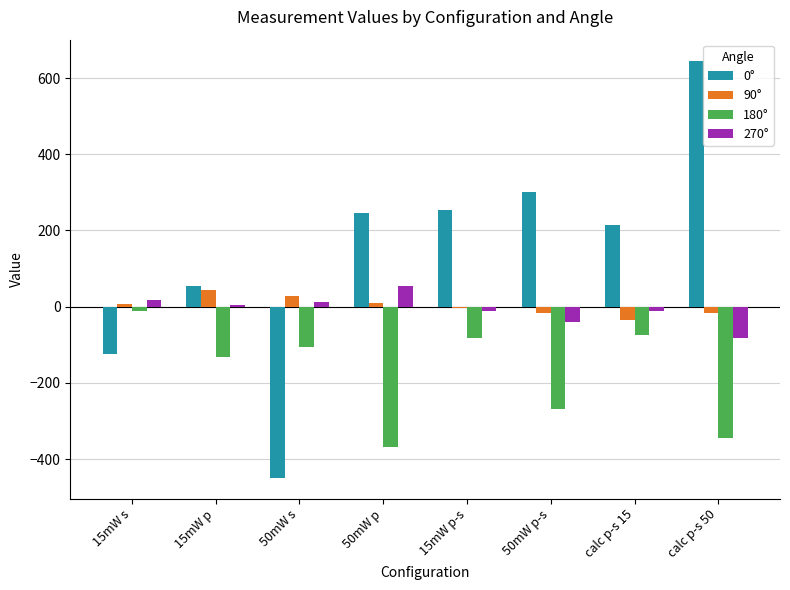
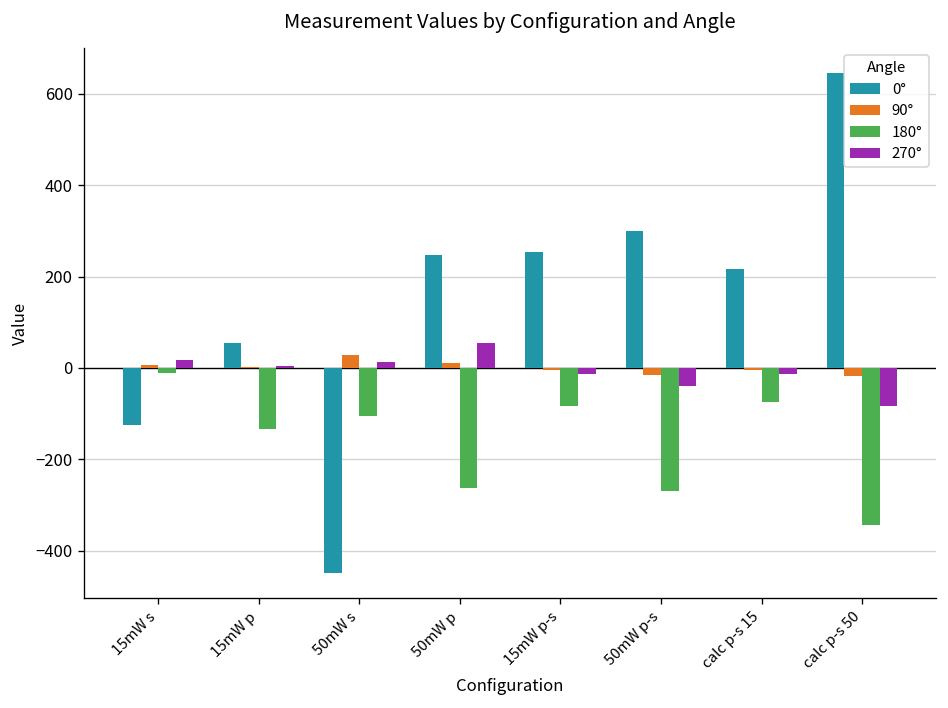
  {
    "0°": {
      "15mW s": -120,
      "15mW p": 50,
      "50mW s": -450,
      "50mW p": 250,
      "15mW p-s": 250,
      "50mW p-s": 300,
      "calc p-s 15": 220,
      "calc p-s 50": 650
    },
    "90°": {
-     "15mW p": 40,
+     "15mW p": 0,
      "50mW s": 30,
      "50mW p": 10,
      "50mW p-s": -20,
-     "calc p-s 15": -30,
+     "calc p-s 15": 0,
      "calc p-s 50": -20
    },
    "180°": {
      "15mW s": -10,
      "15mW p": -130,
      "50mW s": -110,
-     "50mW p": -370,
+     "50mW p": -260,
      "15mW p-s": -80,
      "50mW p-s": -270,
      "calc p-s 15": -80,
      "calc p-s 50": -340
    },
    "270°": {
      "15mW s": 20,
      "50mW s": 10,
      "50mW p": 60,
      "15mW p-s": -10,
      "50mW p-s": -40,
      "calc p-s 15": -10,
      "calc p-s 50": -80
    }
  }
